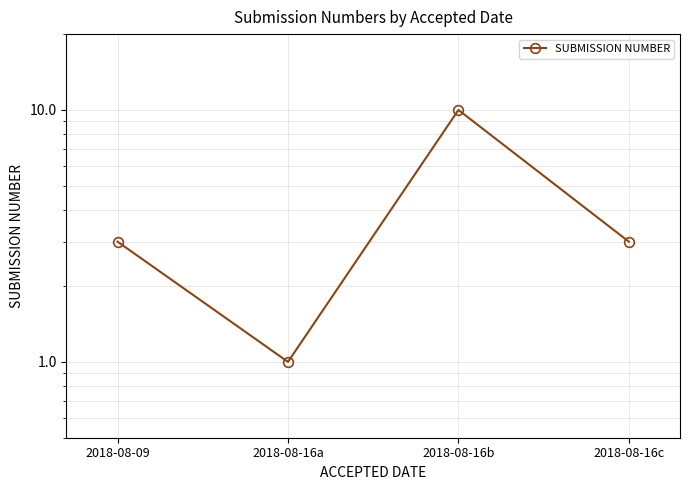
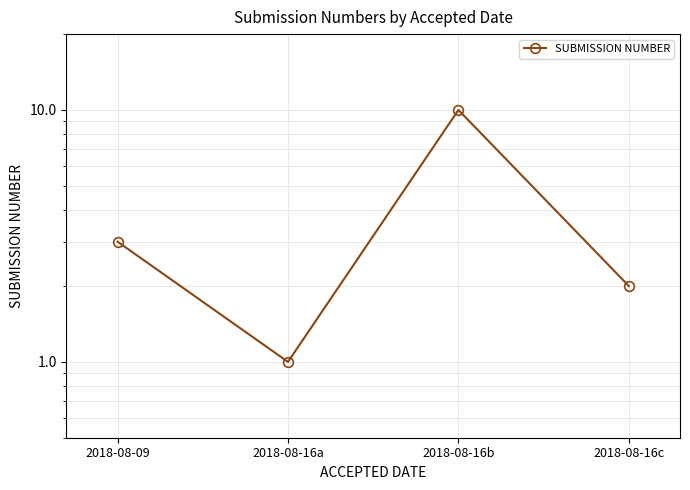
  {
    "2018-08-09": 3,
    "2018-08-16a": 1,
    "2018-08-16b": 10,
-   "2018-08-16c": 3
+   "2018-08-16c": 2
  }
